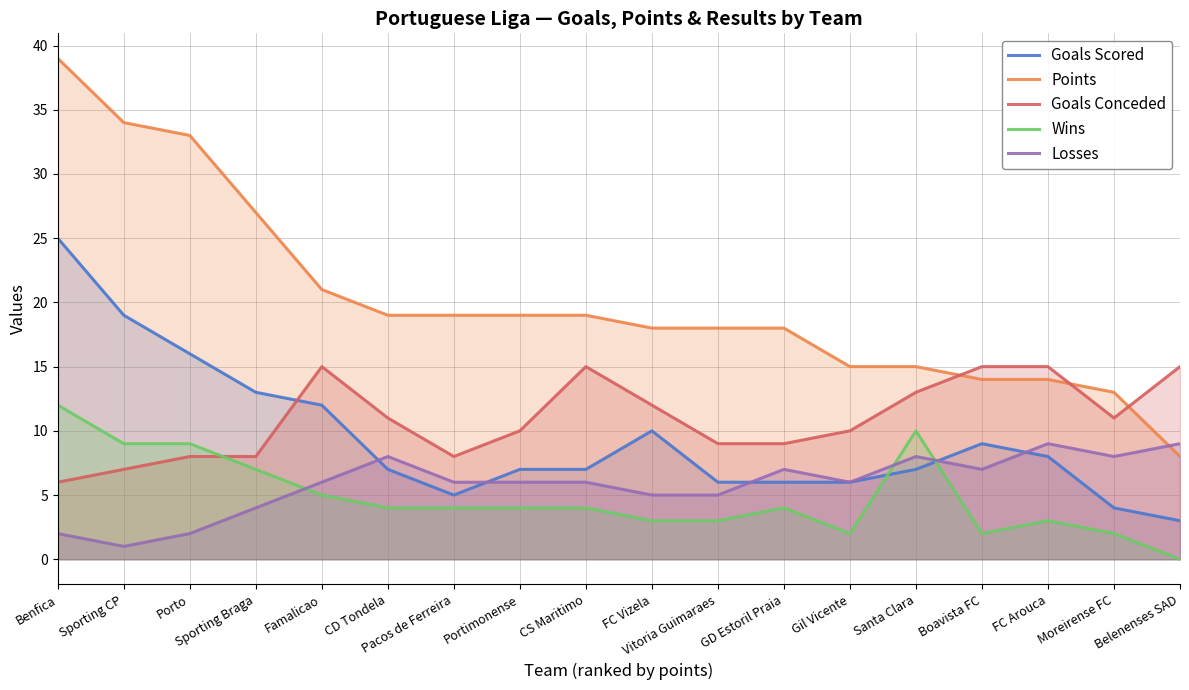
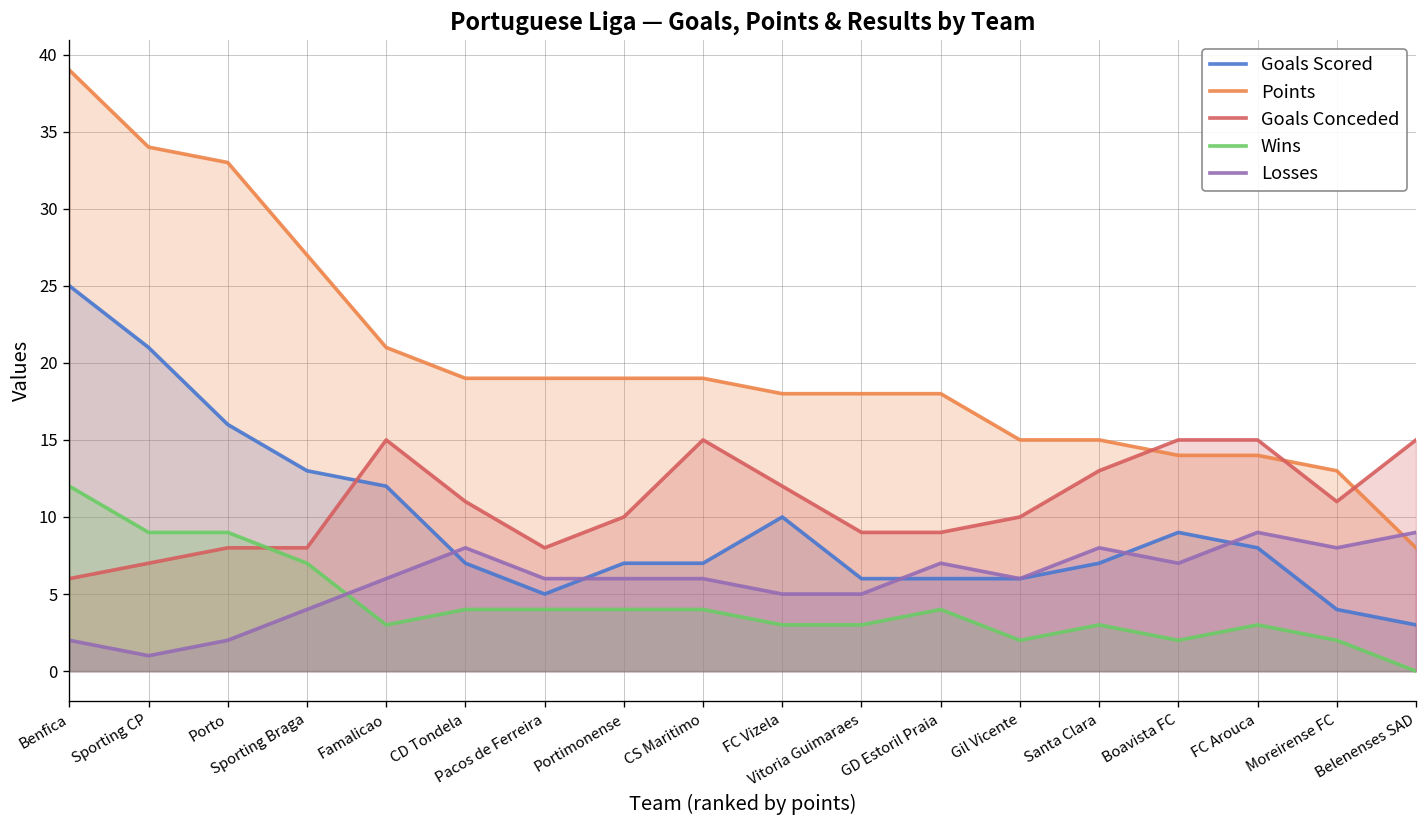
  {
    "Goals Scored": {
      "Benfica": 25,
-     "Sporting CP": 19,
+     "Sporting CP": 21,
      "Porto": 16,
      "Sporting Braga": 13,
      "Famalicao": 12,
      "CD Tondela": 7,
      "Pacos de Ferreira": 5,
      "Portimonense": 7,
      "CS Maritimo": 7,
      "FC Vizela": 10,
      "Vitoria Guimaraes": 6,
      "GD Estoril Praia": 6,
      "Santa Clara": 7,
      "Boavista FC": 9,
      "FC Arouca": 8,
      "Moreirense FC": 4,
      "Belenenses SAD": 3
    },
    "Wins": {
      "Benfica": 12,
      "Sporting CP": 9,
      "Porto": 9,
      "Sporting Braga": 7,
-     "Famalicao": 5,
+     "Famalicao": 3,
      "CD Tondela": 4,
      "Pacos de Ferreira": 4,
      "Portimonense": 4,
      "CS Maritimo": 4,
      "FC Vizela": 3,
      "Vitoria Guimaraes": 3,
      "GD Estoril Praia": 4,
      "Gil Vicente": 2,
-     "Santa Clara": 10,
+     "Santa Clara": 3,
      "Boavista FC": 2,
      "FC Arouca": 3,
      "Moreirense FC": 2,
      "Belenenses SAD": 0
    },
    "Losses": {
      "Benfica": 2,
      "Sporting CP": 1,
      "Porto": 2,
      "Sporting Braga": 4,
      "Famalicao": 6,
      "CD Tondela": 8,
      "Pacos de Ferreira": 6,
      "Portimonense": 6,
      "CS Maritimo": 6,
      "FC Vizela": 5,
      "Vitoria Guimaraes": 5,
      "GD Estoril Praia": 7,
      "Santa Clara": 8,
      "Boavista FC": 7,
      "FC Arouca": 9,
      "Moreirense FC": 8,
      "Belenenses SAD": 9
    }
  }
